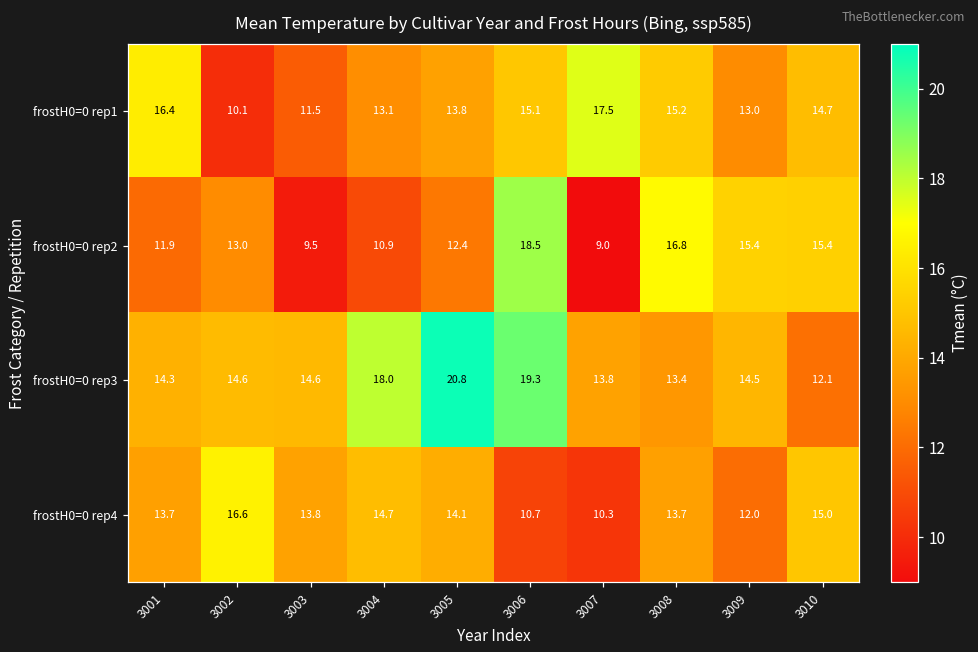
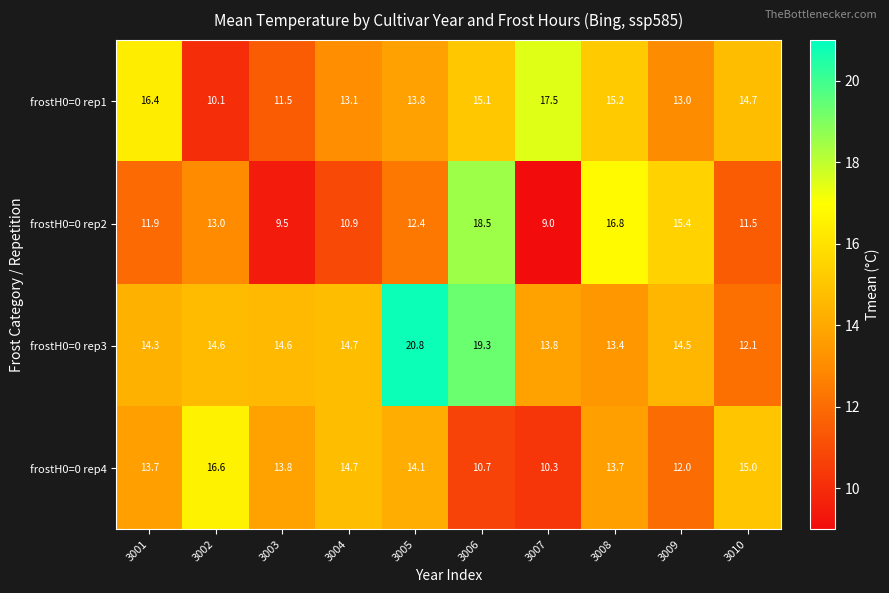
  {
    "frostH0=0 rep1": {
      "3001": 16.4,
      "3002": 10.1,
      "3003": 11.5,
      "3004": 13.1,
      "3005": 13.8,
      "3006": 15.1,
      "3007": 17.5,
      "3008": 15.2,
      "3009": 13.0,
      "3010": 14.7
    },
    "frostH0=0 rep2": {
      "3001": 11.9,
      "3002": 13.0,
      "3003": 9.5,
      "3004": 10.9,
      "3005": 12.4,
      "3006": 18.5,
      "3007": 9.0,
      "3008": 16.8,
      "3009": 15.4,
-     "3010": 15.4
+     "3010": 11.5
    },
    "frostH0=0 rep3": {
      "3001": 14.3,
      "3002": 14.6,
      "3003": 14.6,
-     "3004": 18.0,
+     "3004": 14.7,
      "3005": 20.8,
      "3006": 19.3,
      "3007": 13.8,
      "3008": 13.4,
      "3009": 14.5,
      "3010": 12.1
    },
    "frostH0=0 rep4": {
      "3001": 13.7,
      "3002": 16.6,
      "3003": 13.8,
      "3004": 14.7,
      "3005": 14.1,
      "3006": 10.7,
      "3007": 10.3,
      "3008": 13.7,
      "3009": 12.0,
      "3010": 15.0
    }
  }
